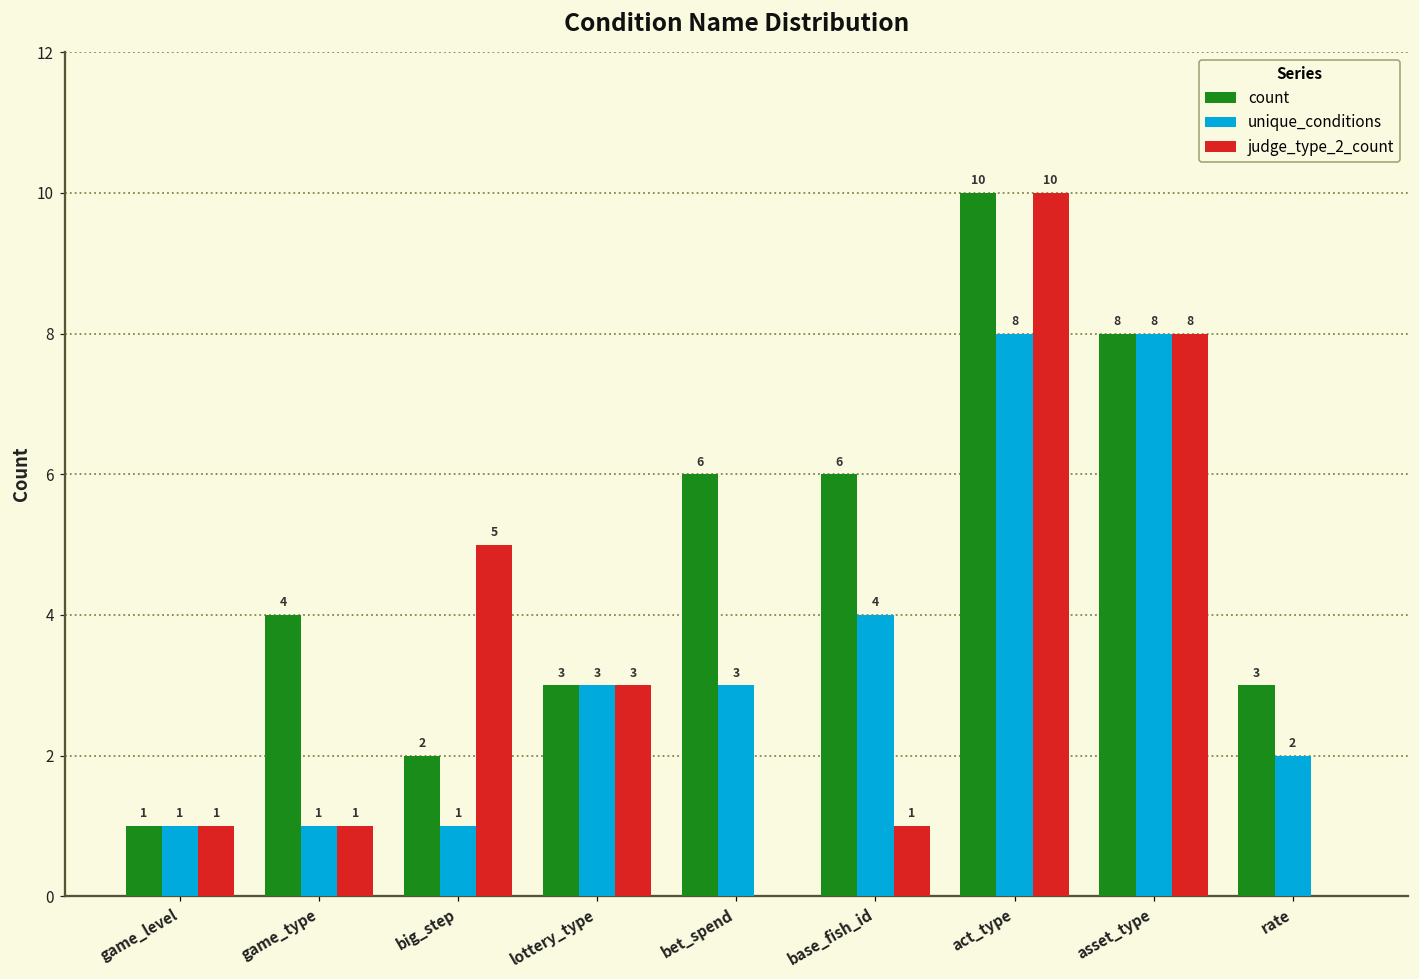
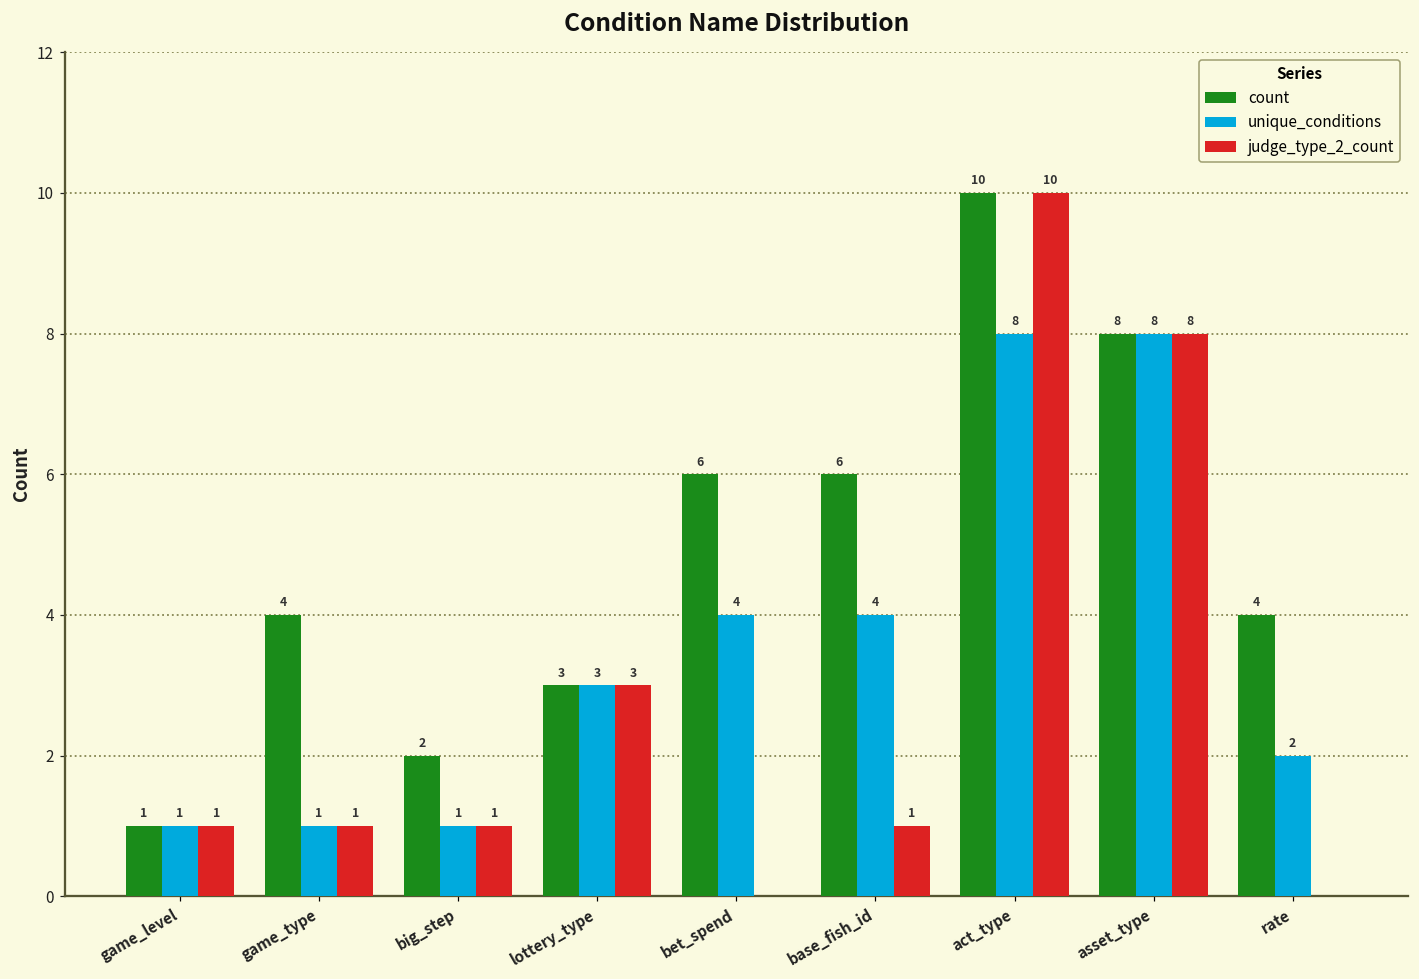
  {
    "count": {
      "game_level": 1,
      "game_type": 4,
      "big_step": 2,
      "lottery_type": 3,
      "bet_spend": 6,
      "base_fish_id": 6,
      "act_type": 10,
      "asset_type": 8,
-     "rate": 3
+     "rate": 4
    },
    "unique_conditions": {
      "game_level": 1,
      "game_type": 1,
      "big_step": 1,
      "lottery_type": 3,
-     "bet_spend": 3,
+     "bet_spend": 4,
      "base_fish_id": 4,
      "act_type": 8,
      "asset_type": 8,
      "rate": 2
    },
    "judge_type_2_count": {
      "game_level": 1,
      "game_type": 1,
-     "big_step": 5,
+     "big_step": 1,
      "lottery_type": 3,
      "base_fish_id": 1,
      "act_type": 10,
      "asset_type": 8
    }
  }
